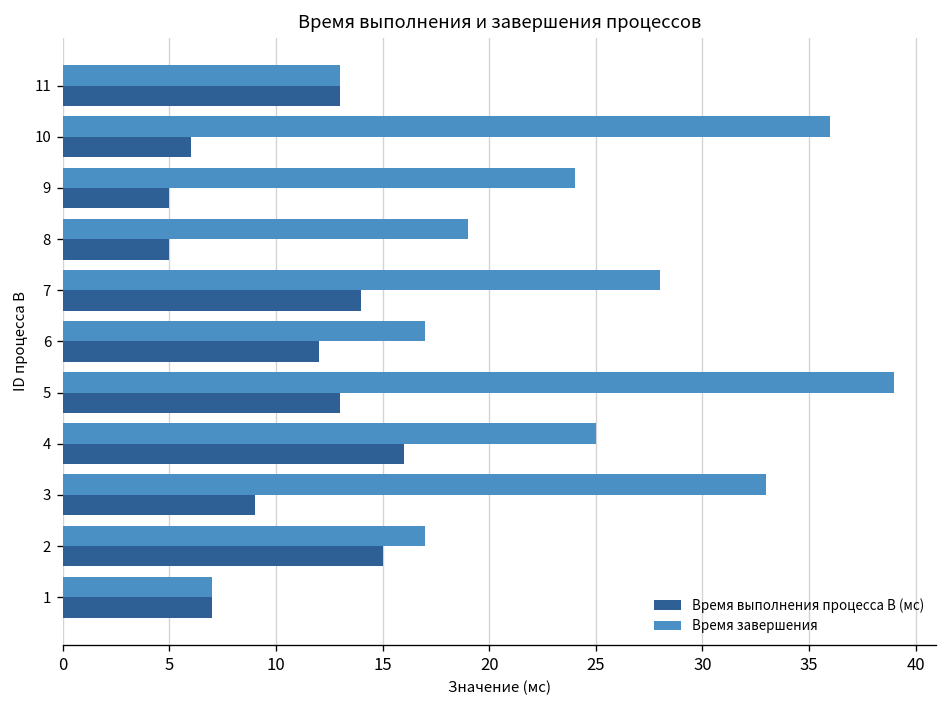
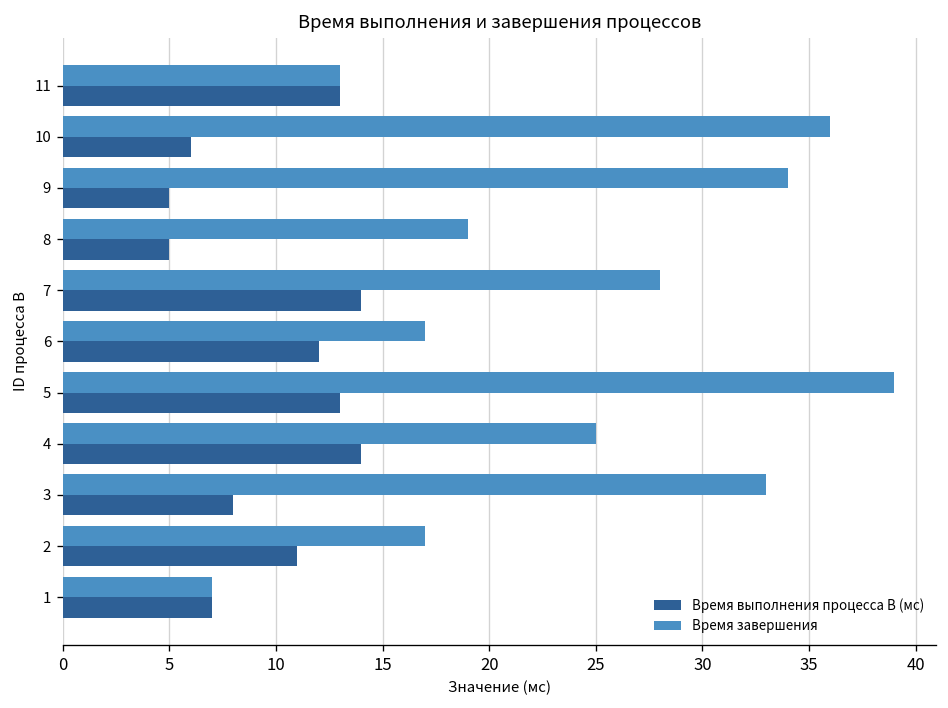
  {
    "Время выполнения процесса В (мс)": {
      "11": 13,
      "10": 6,
      "9": 5,
      "8": 5,
      "7": 14,
      "6": 12,
      "5": 13,
-     "4": 16,
-     "3": 9,
-     "2": 15,
+     "4": 14,
+     "3": 8,
+     "2": 11,
      "1": 7
    },
    "Время завершения": {
      "11": 13,
      "10": 36,
-     "9": 24,
+     "9": 34,
      "8": 19,
      "7": 28,
      "6": 17,
      "5": 39,
      "4": 25,
      "3": 33,
      "2": 17,
      "1": 7
    }
  }
